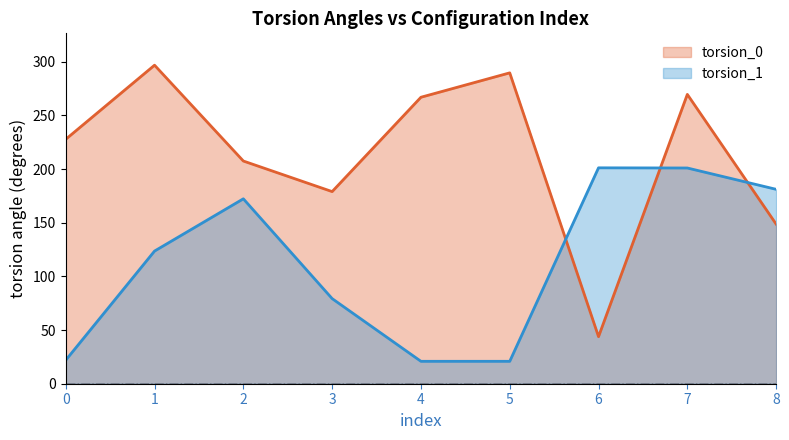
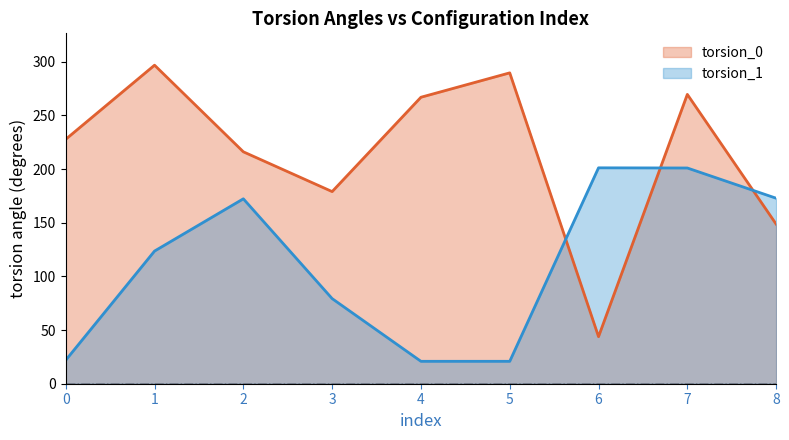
  {
    "torsion_0": {
      "0": 228,
      "1": 297,
-     "2": 208,
+     "2": 216,
      "3": 179,
      "4": 267,
      "5": 290,
      "6": 44,
      "7": 270,
      "8": 149
    },
    "torsion_1": {
      "0": 22,
      "1": 124,
      "2": 172,
      "3": 79,
      "4": 21,
      "5": 21,
      "6": 201,
      "7": 201,
-     "8": 181
+     "8": 173
    }
  }
